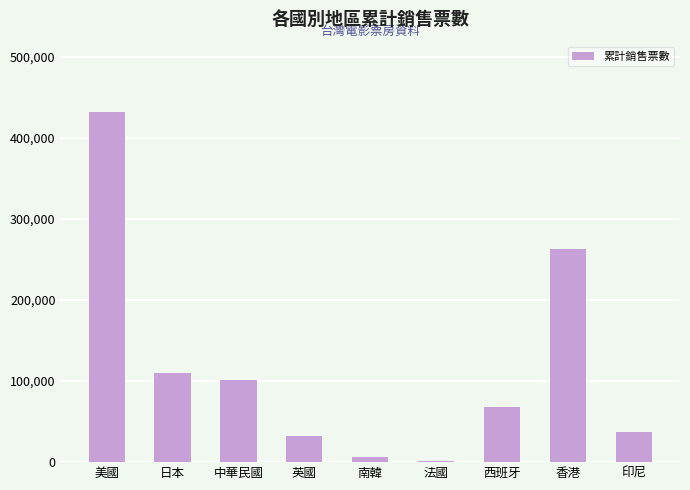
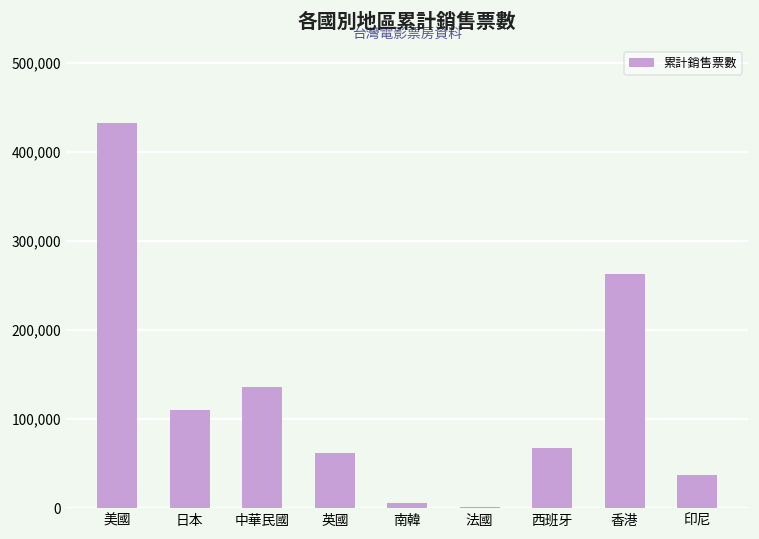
  {
    "美國": "430,000",
    "日本": "110,000",
-   "中華民國": "100,000",
-   "英國": "30,000",
+   "中華民國": "140,000",
+   "英國": "60,000",
    "南韓": "10,000",
    "西班牙": "70,000",
    "香港": "260,000",
    "印尼": "40,000"
  }
